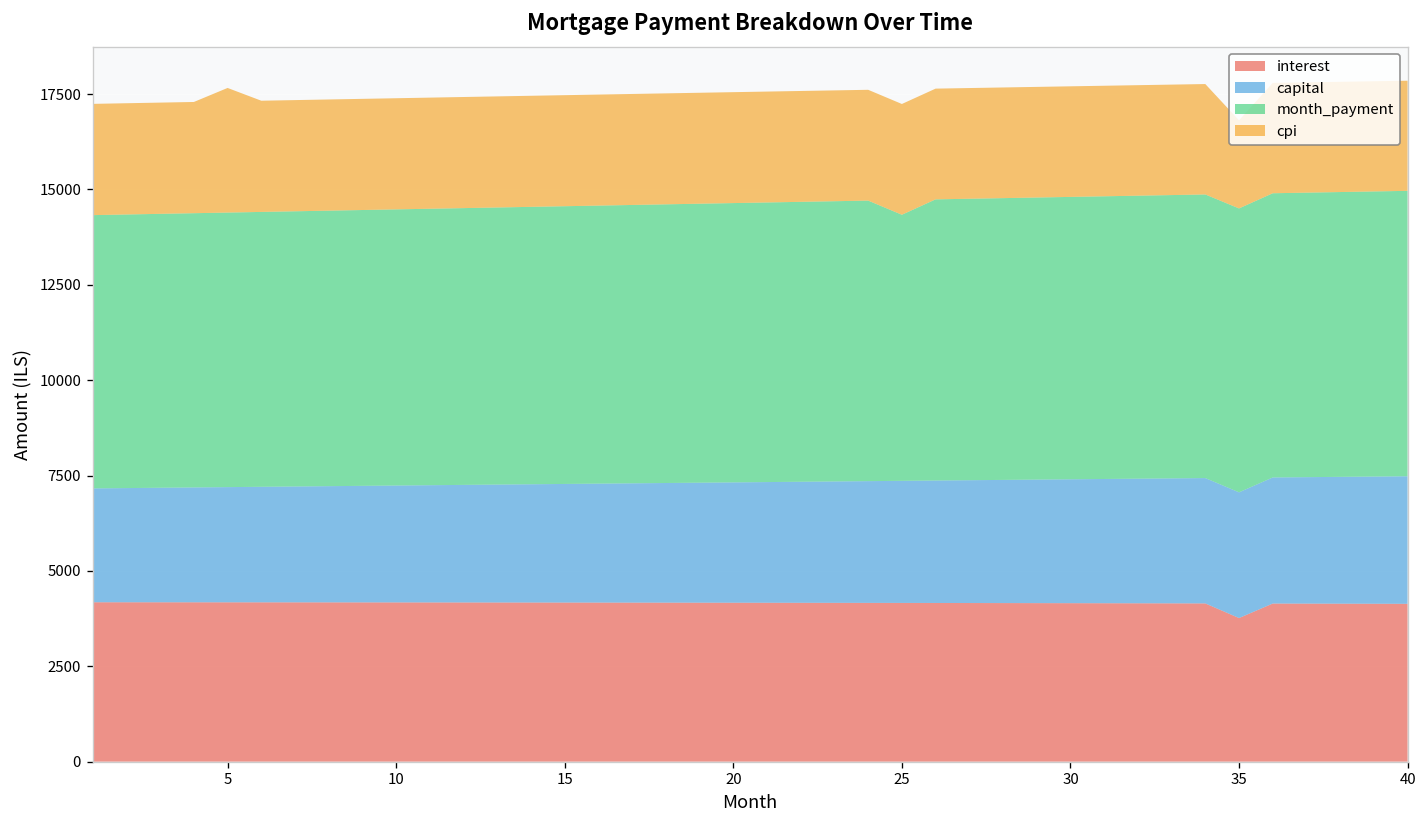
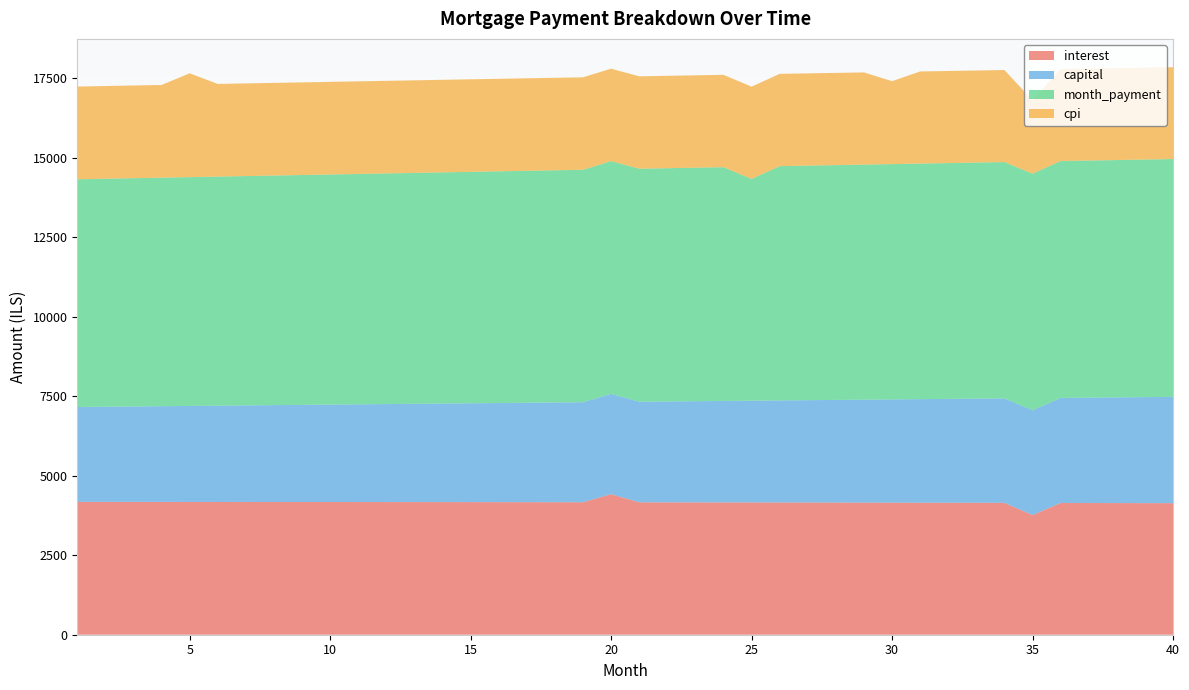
  {
    "interest": {
      "5": 4200,
      "10": 4200,
      "15": 4200,
-     "20": 4200,
+     "20": 4400,
      "25": 4200,
      "30": 4200,
      "35": 3800,
      "40": 4100
    },
    "capital": {
      "5": 3000,
      "10": 3100,
      "15": 3100,
      "20": 3200,
      "25": 3200,
      "30": 3200,
      "35": 3300,
      "40": 3300
    },
    "month_payment": {
      "5": 7200,
      "10": 7200,
      "15": 7300,
      "20": 7300,
      "25": 7000,
      "30": 7400,
      "35": 7400,
      "40": 7500
    },
    "cpi": {
      "5": 3300,
      "10": 2900,
      "15": 2900,
      "20": 2900,
      "25": 2900,
-     "30": 2900,
+     "30": 2600,
      "40": 2900
    }
  }
